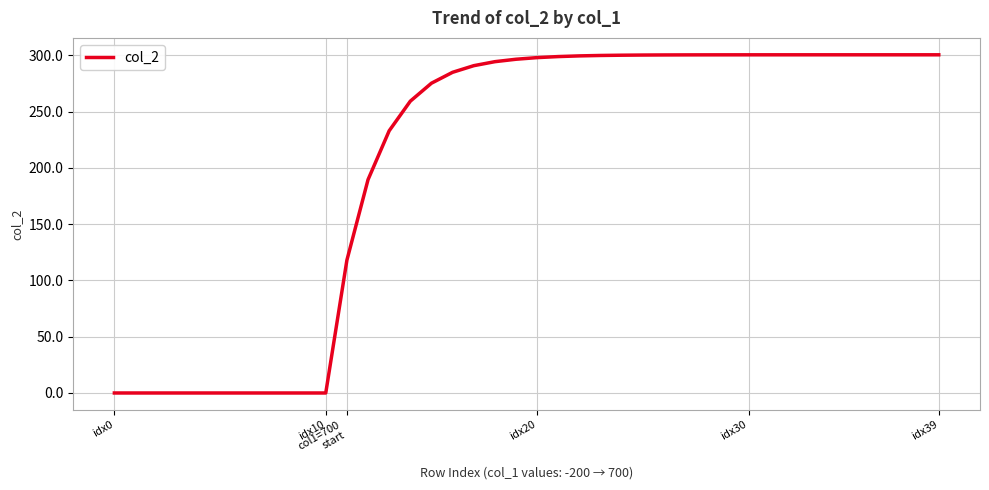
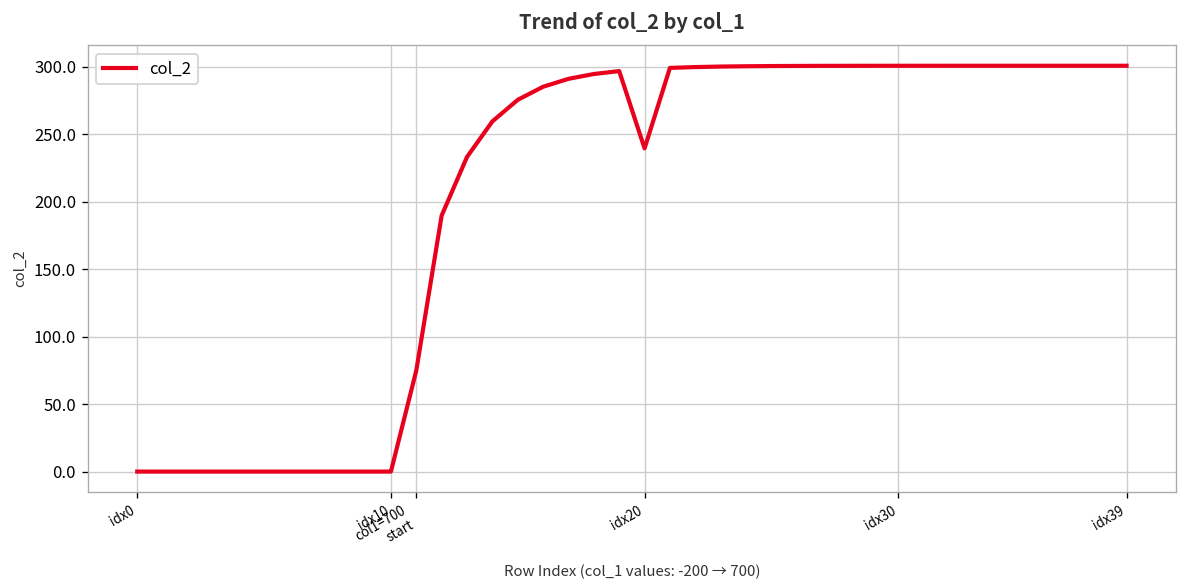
  {
    "idx0": 0,
    "idx10": 0,
-   "col1=700 start": 118,
-   "idx20": 298,
+   "col1=700 start": 75,
+   "idx20": 239,
    "idx30": 301,
    "idx39": 301
  }
